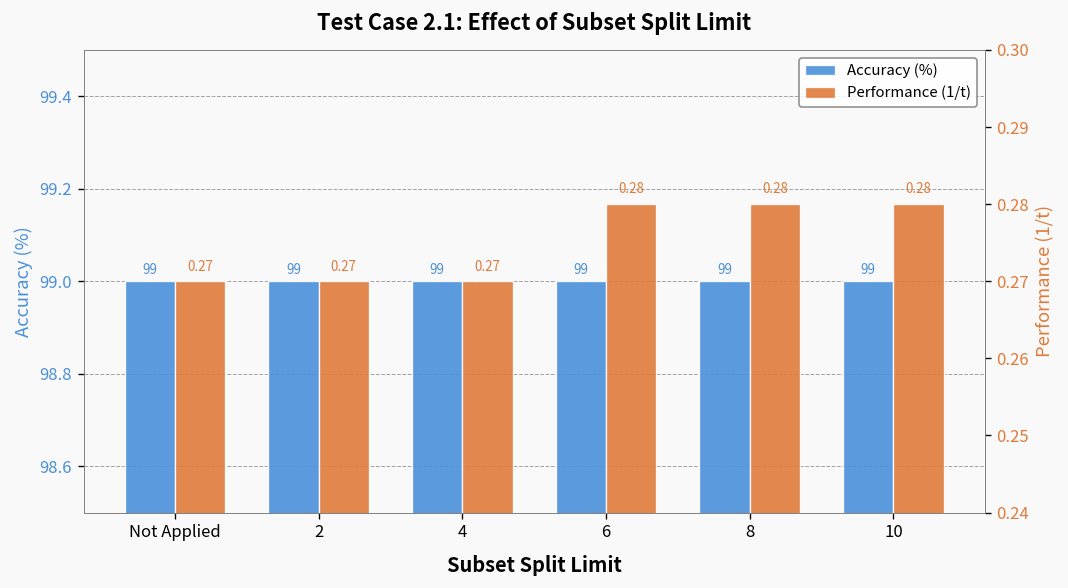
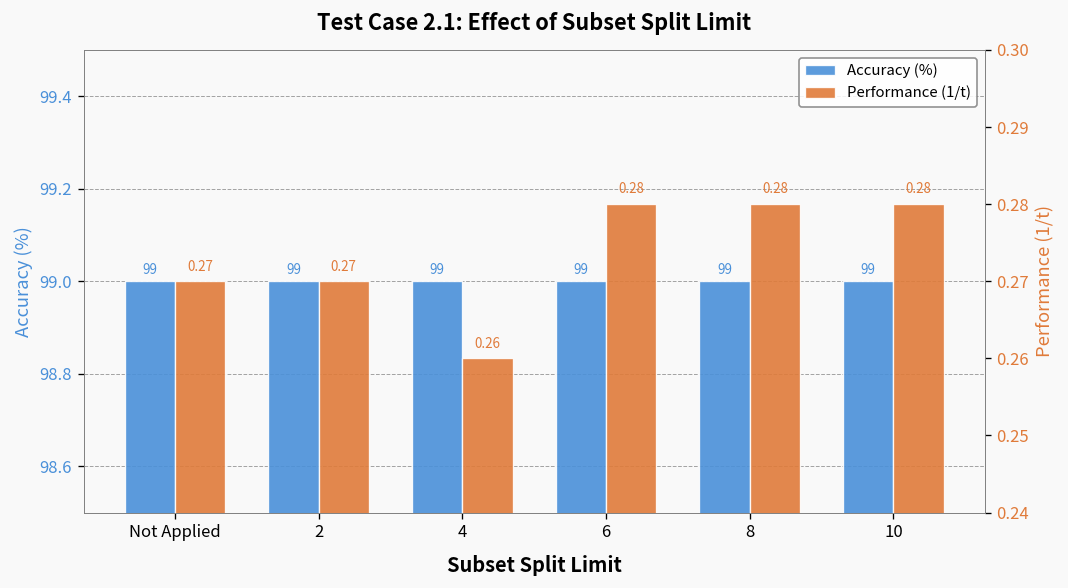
  {
    "Accuracy (%)": {
      "Not Applied": 99,
      "2": 99,
      "4": 99,
      "6": 99,
      "8": 99,
      "10": 99
    },
    "Performance (1/t)": {
      "Not Applied": 0.27,
      "2": 0.27,
-     "4": 0.27,
+     "4": 0.26,
      "6": 0.28,
      "8": 0.28,
      "10": 0.28
    }
  }
